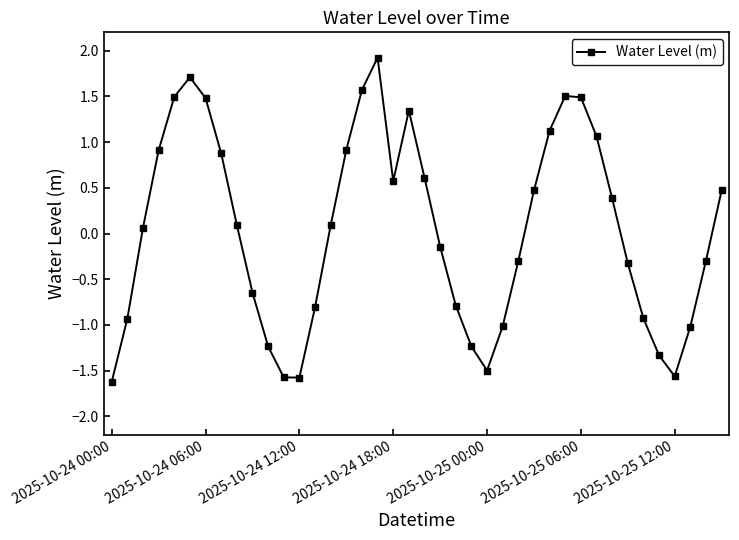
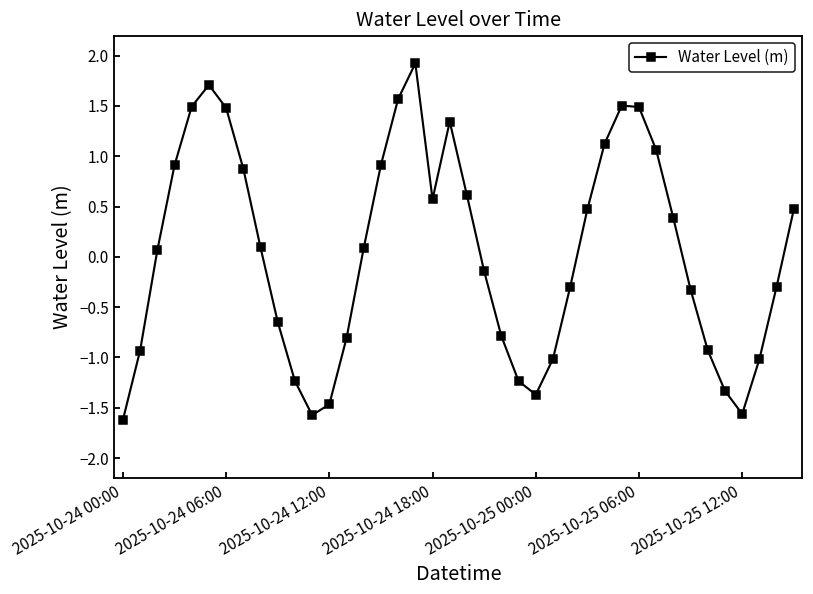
  {
    "2025-10-24 00:00": -1.6,
    "2025-10-24 06:00": 1.5,
-   "2025-10-24 12:00": -1.6,
+   "2025-10-24 12:00": -1.5,
    "2025-10-24 18:00": 0.6,
-   "2025-10-25 00:00": -1.5,
+   "2025-10-25 00:00": -1.4,
    "2025-10-25 06:00": 1.5,
    "2025-10-25 12:00": -1.6
  }
